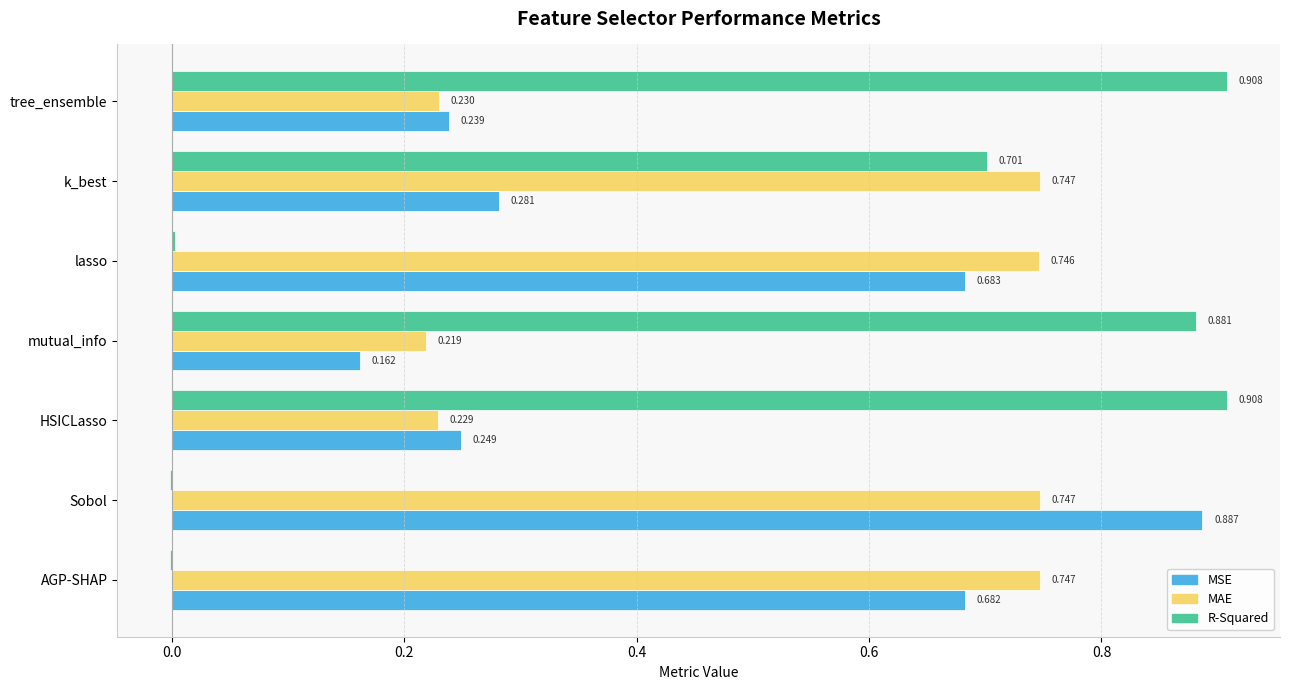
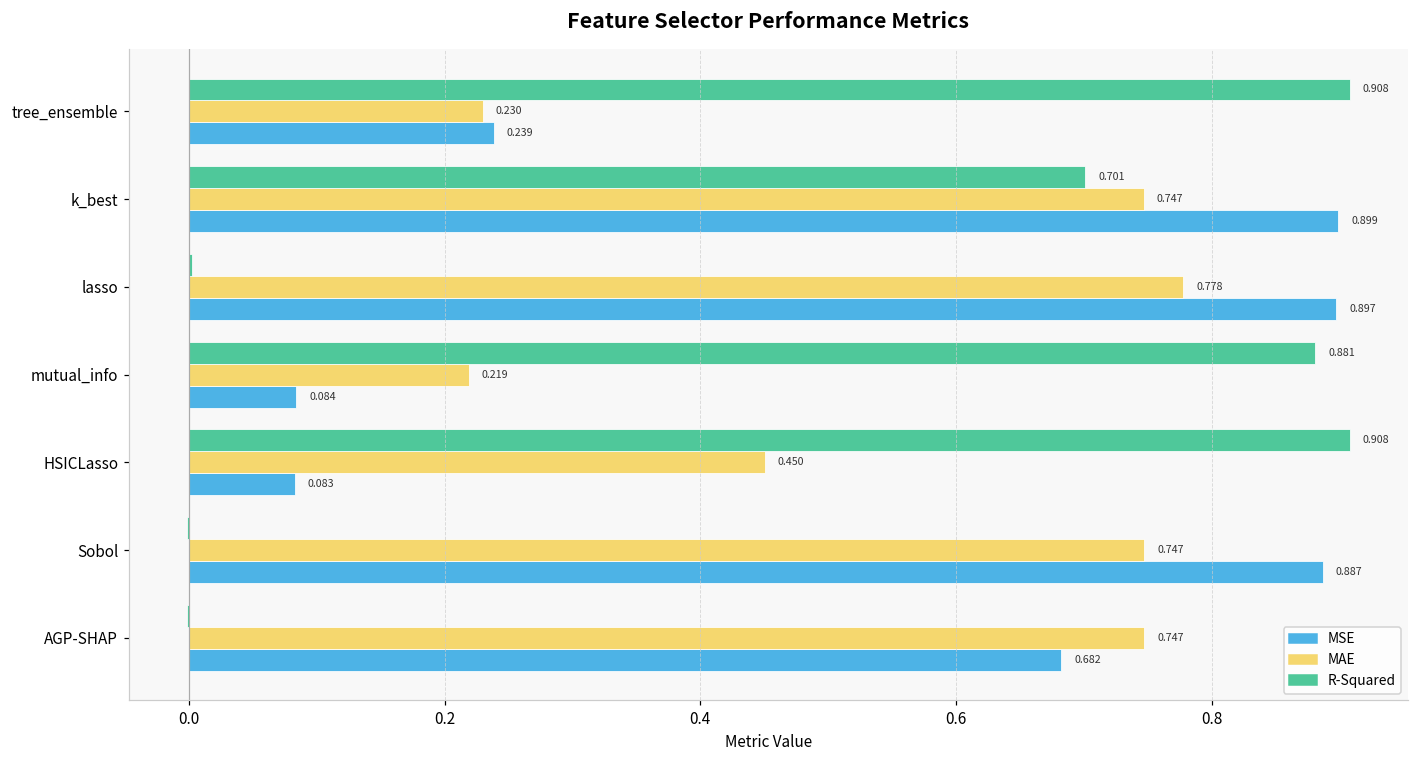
  {
    "MSE": {
      "tree_ensemble": 0.239,
-     "k_best": 0.281,
-     "lasso": 0.683,
-     "mutual_info": 0.162,
-     "HSICLasso": 0.249,
+     "k_best": 0.899,
+     "lasso": 0.897,
+     "mutual_info": 0.084,
+     "HSICLasso": 0.083,
      "Sobol": 0.887,
      "AGP-SHAP": 0.682
    },
    "MAE": {
      "tree_ensemble": 0.230,
      "k_best": 0.747,
-     "lasso": 0.746,
+     "lasso": 0.778,
      "mutual_info": 0.219,
-     "HSICLasso": 0.229,
+     "HSICLasso": 0.450,
      "Sobol": 0.747,
      "AGP-SHAP": 0.747
    },
    "R-Squared": {
      "tree_ensemble": 0.908,
      "k_best": 0.701,
      "mutual_info": 0.881,
      "HSICLasso": 0.908
    }
  }
